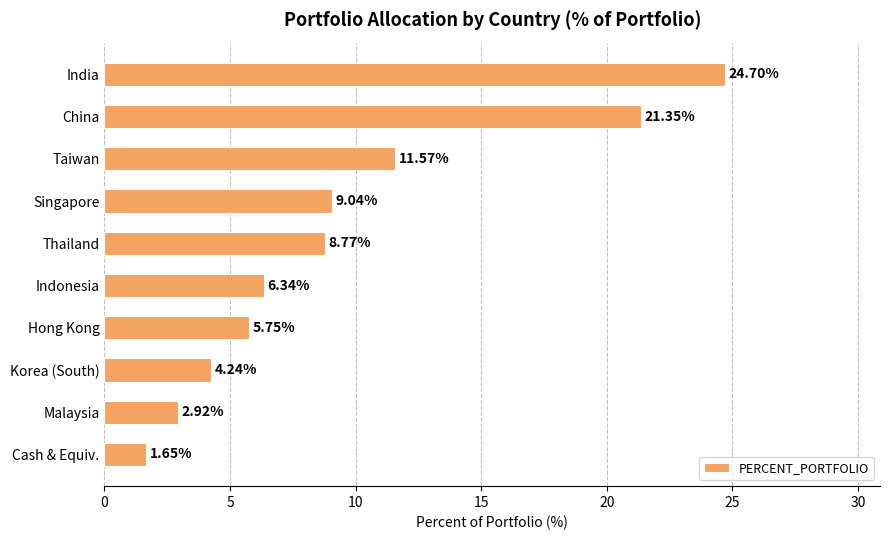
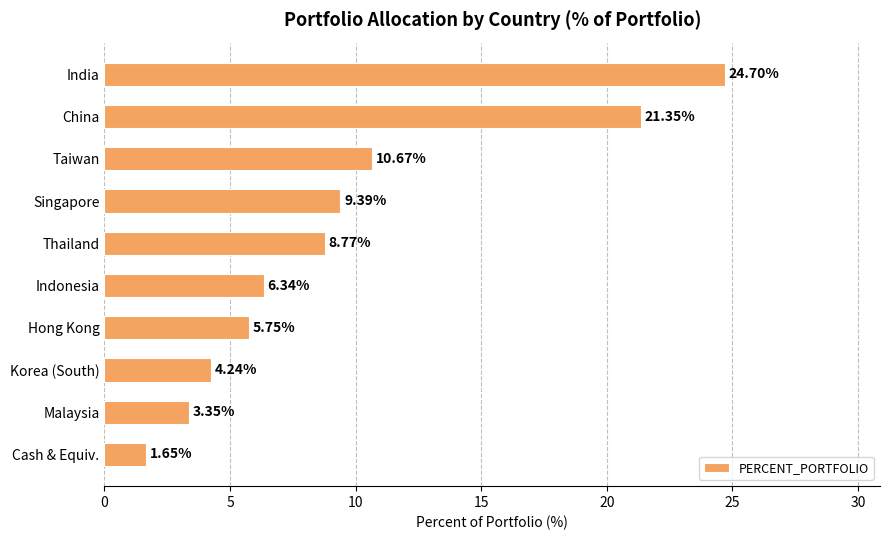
  {
    "India": "24.70%",
    "China": "21.35%",
-   "Taiwan": "11.57%",
-   "Singapore": "9.04%",
+   "Taiwan": "10.67%",
+   "Singapore": "9.39%",
    "Thailand": "8.77%",
    "Indonesia": "6.34%",
    "Hong Kong": "5.75%",
    "Korea (South)": "4.24%",
-   "Malaysia": "2.92%",
+   "Malaysia": "3.35%",
    "Cash & Equiv.": "1.65%"
  }
